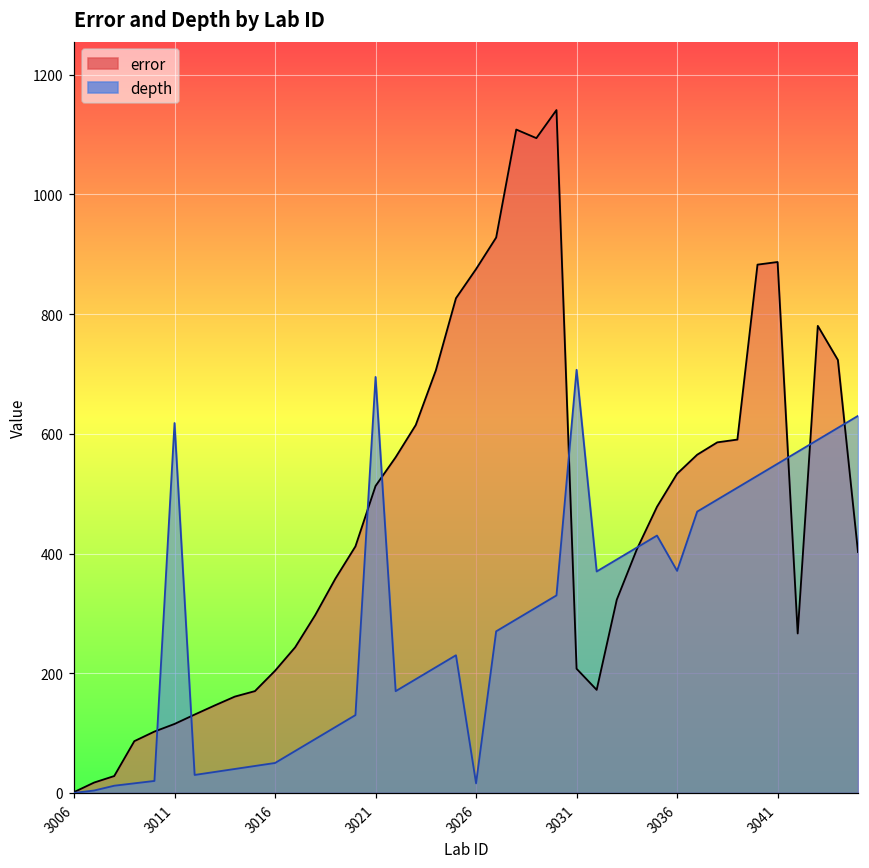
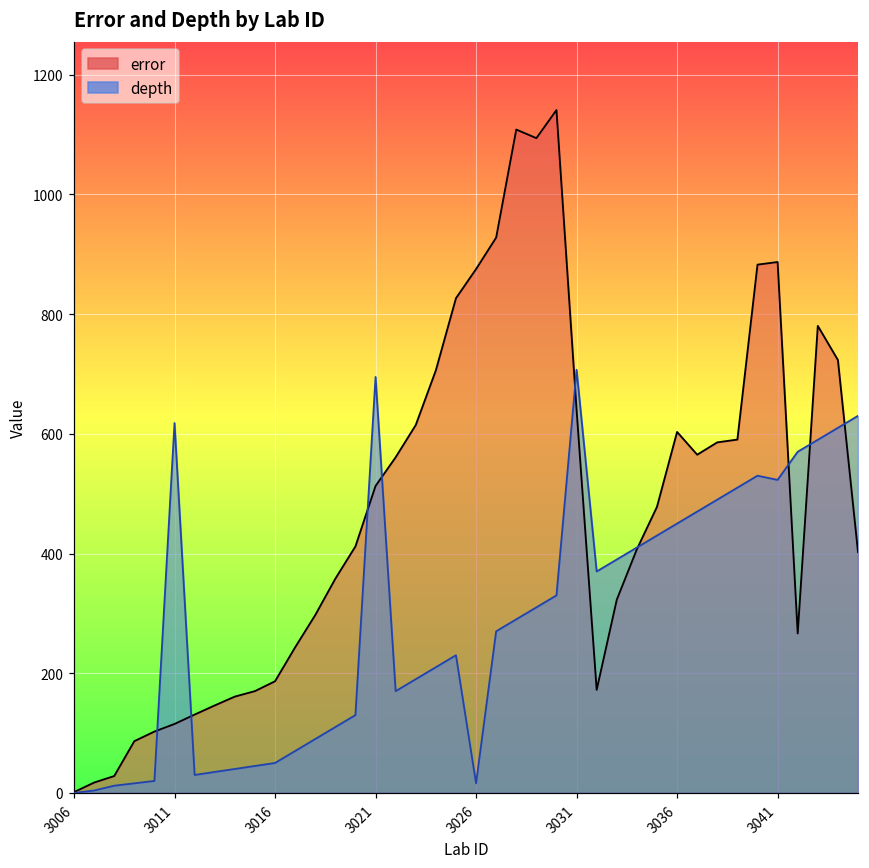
  {
    "error": {
      "3011": 120,
-     "3016": 200,
+     "3016": 190,
      "3021": 510,
      "3026": 880,
-     "3031": 210,
-     "3036": 530,
+     "3031": 640,
+     "3036": 600,
      "3041": 890
    },
    "depth": {
      "3011": 620,
      "3016": 50,
      "3021": 700,
      "3026": 20,
      "3031": 710,
-     "3036": 370,
-     "3041": 550
+     "3036": 450,
+     "3041": 520
    }
  }
